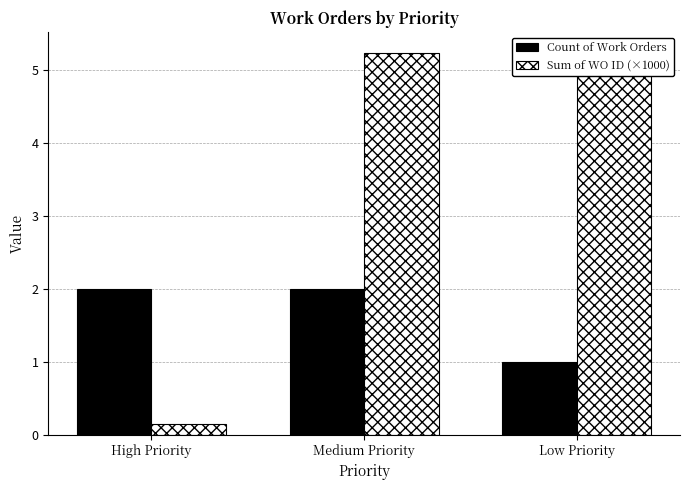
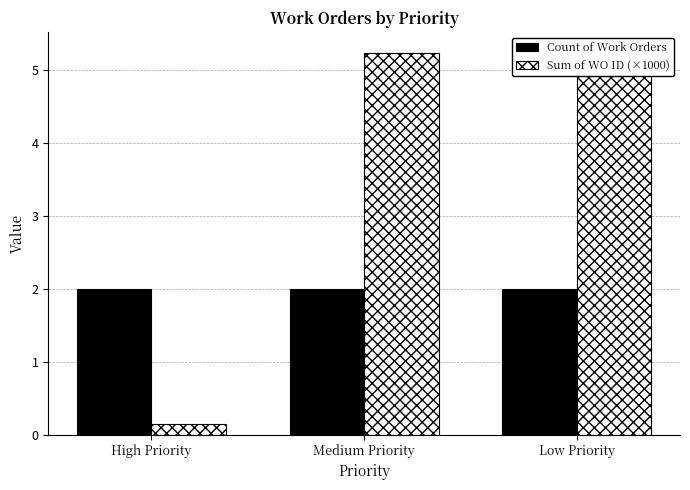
  {
    "Count of Work Orders": {
      "High Priority": 2,
      "Medium Priority": 2,
-     "Low Priority": 1
+     "Low Priority": 2
    },
    "Sum of WO ID (×1000)": {
      "High Priority": 0.1,
      "Medium Priority": 5.2
    }
  }
